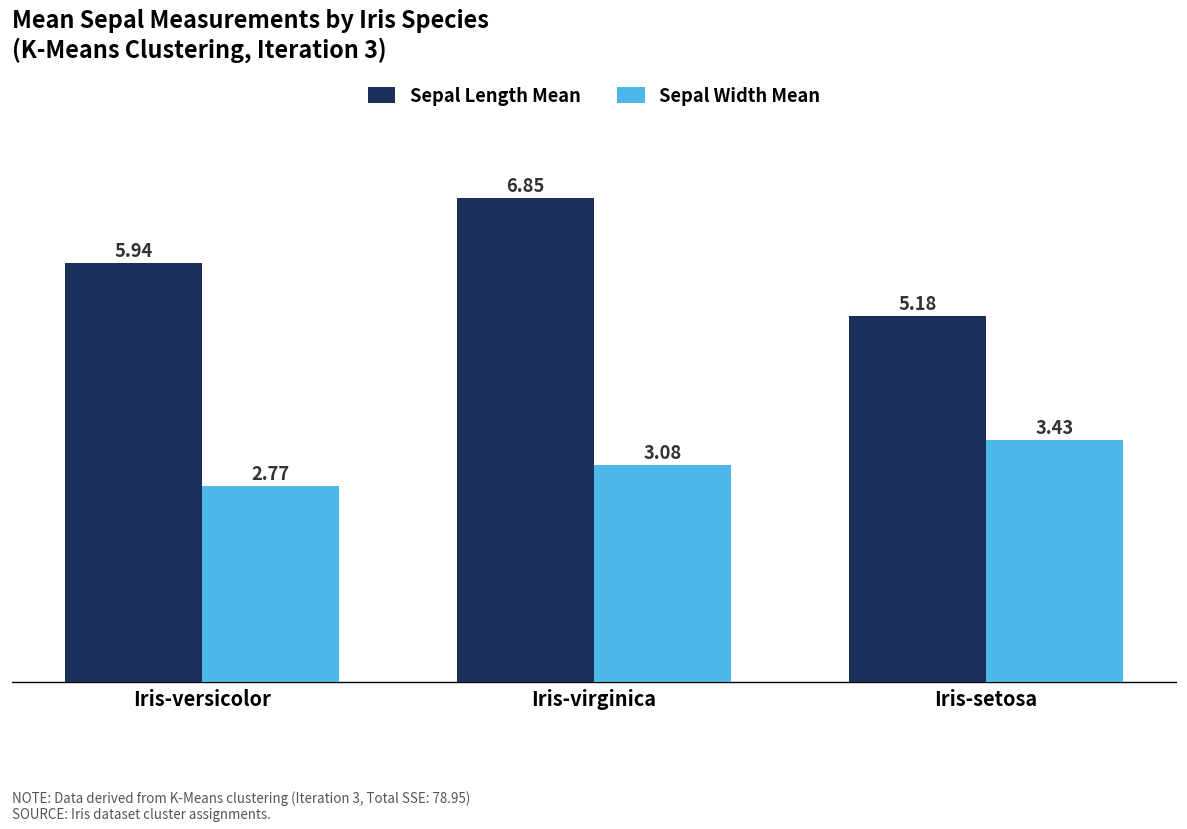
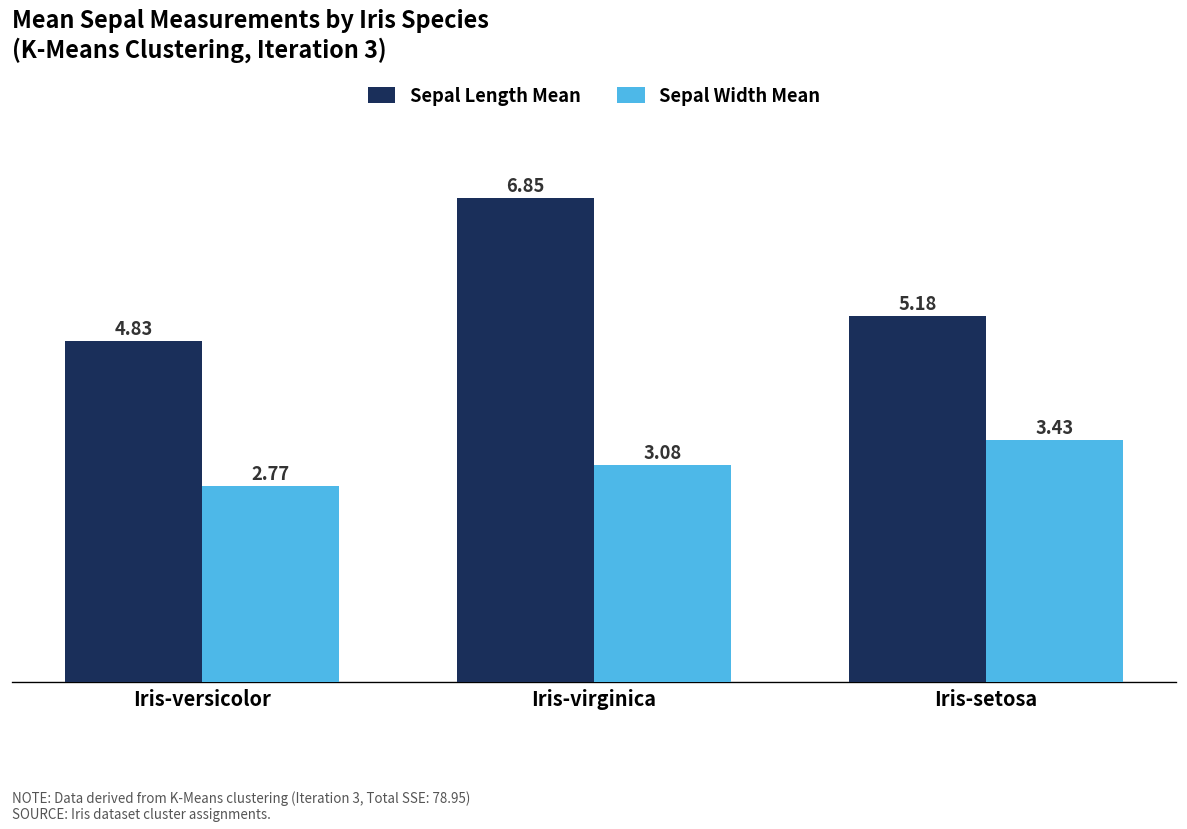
  {
    "Sepal Length Mean": {
-     "Iris-versicolor": 5.94,
+     "Iris-versicolor": 4.83,
      "Iris-virginica": 6.85,
      "Iris-setosa": 5.18
    },
    "Sepal Width Mean": {
      "Iris-versicolor": 2.77,
      "Iris-virginica": 3.08,
      "Iris-setosa": 3.43
    }
  }
